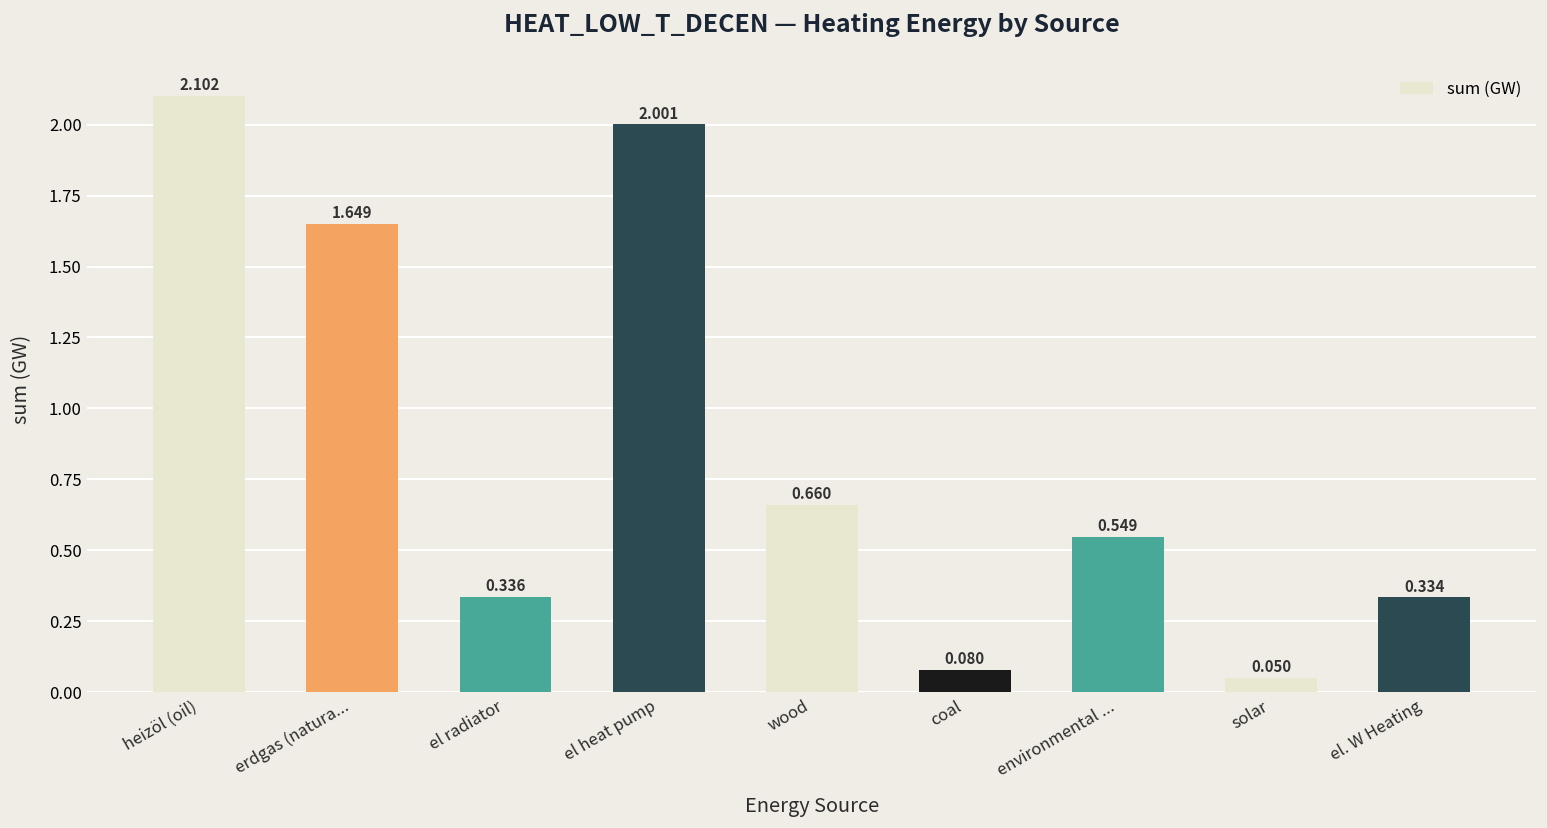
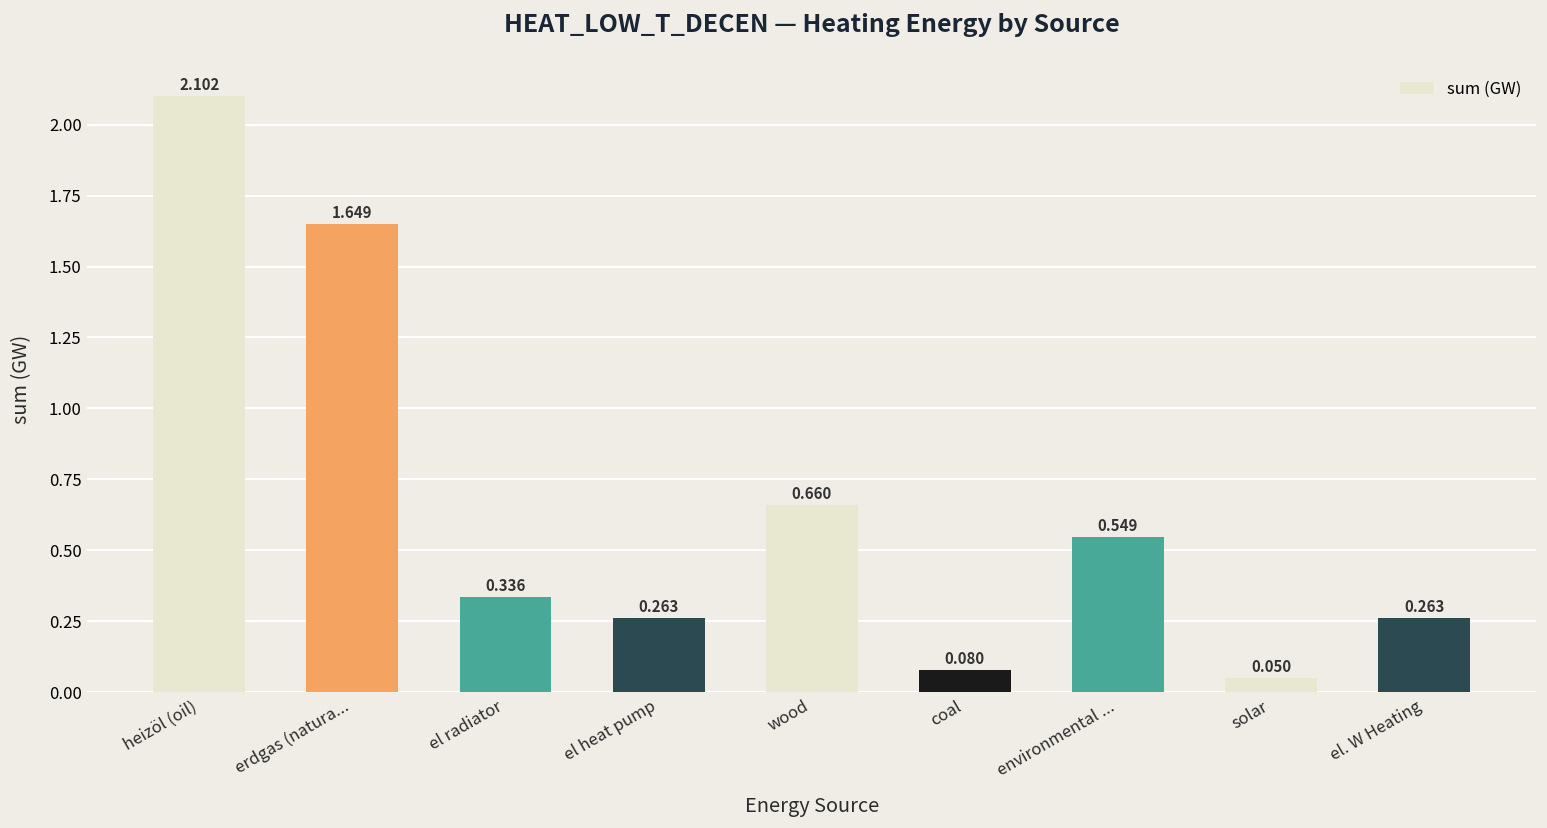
  {
    "heizöl (oil)": 2.102,
    "erdgas (natura...": 1.649,
    "el radiator": 0.336,
-   "el heat pump": 2.001,
+   "el heat pump": 0.263,
    "wood": 0.660,
    "coal": 0.080,
    "environmental ...": 0.549,
    "solar": 0.050,
-   "el. W Heating": 0.334
+   "el. W Heating": 0.263
  }
